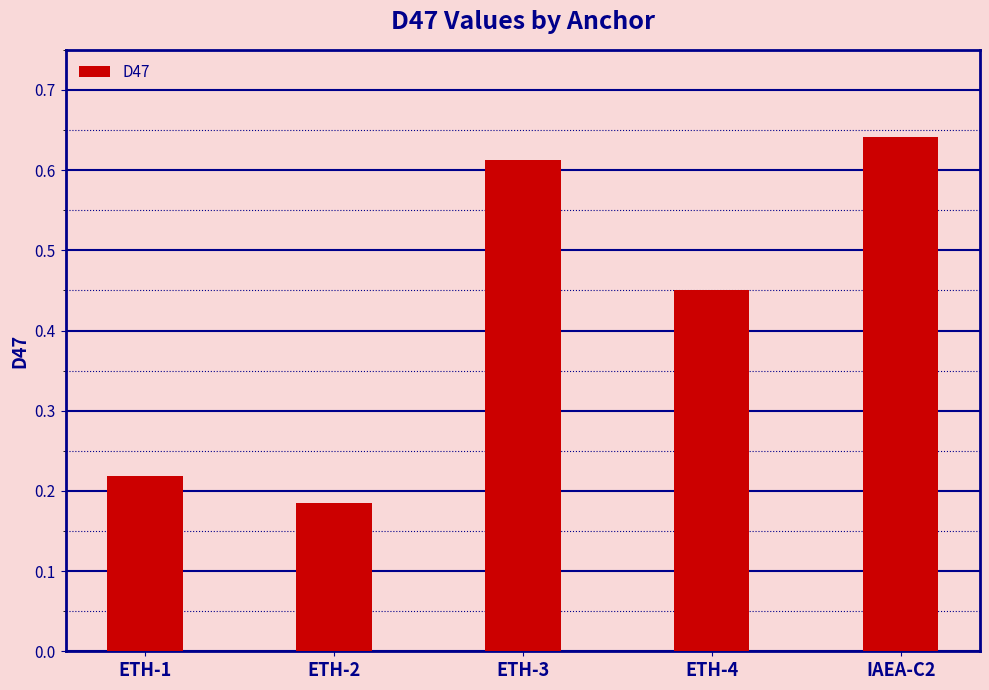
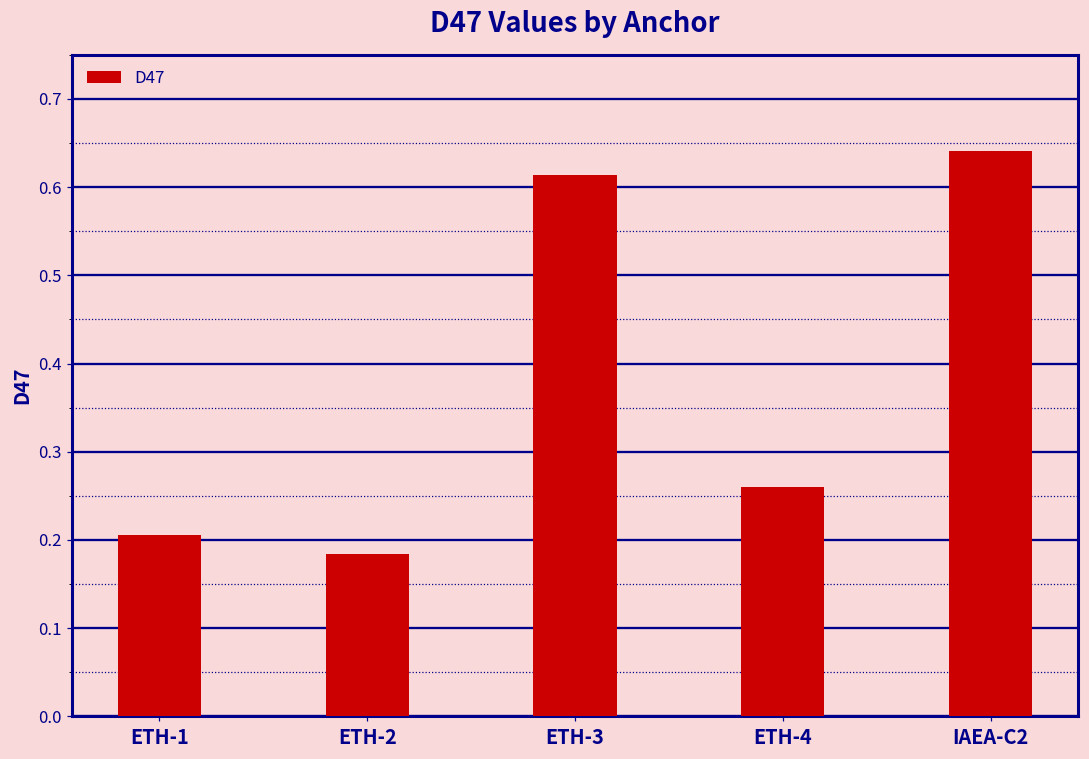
  {
-   "ETH-1": 0.22,
+   "ETH-1": 0.21,
    "ETH-2": 0.18,
    "ETH-3": 0.61,
-   "ETH-4": 0.45,
+   "ETH-4": 0.26,
    "IAEA-C2": 0.64
  }
